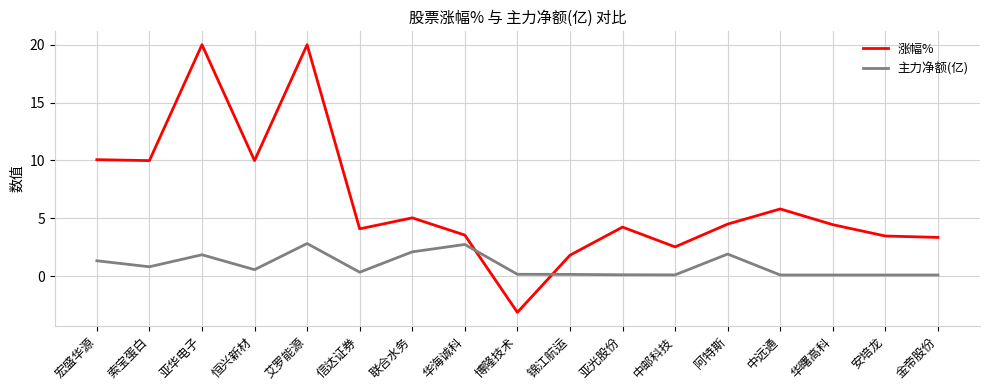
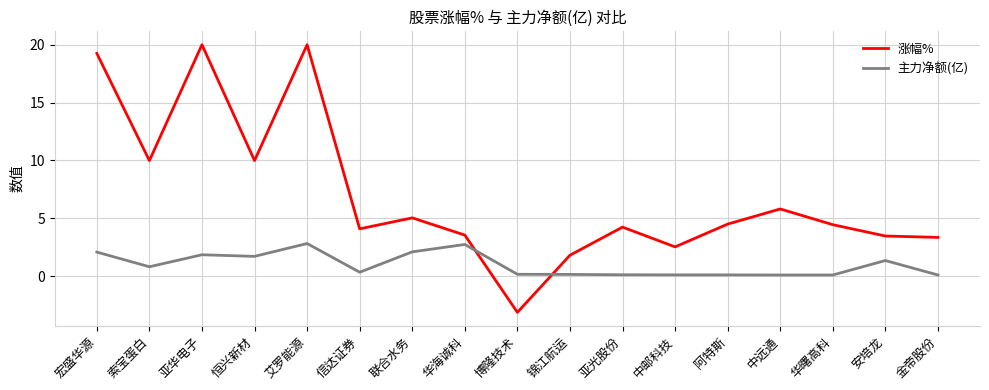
  {
    "涨幅%": {
-     "宏盛华源": 10.1,
+     "宏盛华源": 19.3,
      "索宝蛋白": 10.0,
      "亚华电子": 20.0,
      "恒兴新材": 10.0,
      "艾罗能源": 20.0,
      "信达证券": 4.1,
      "联合水务": 5.0,
      "华海诚科": 3.5,
      "博隆技术": -3.1,
      "锦江航运": 1.8,
      "亚光股份": 4.2,
      "中邮科技": 2.5,
      "阿特斯": 4.5,
      "中远通": 5.8,
      "华曙高科": 4.4,
      "安培龙": 3.5,
      "金帝股份": 3.3
    },
    "主力净额(亿)": {
-     "宏盛华源": 1.3,
+     "宏盛华源": 2.1,
      "索宝蛋白": 0.8,
      "亚华电子": 1.8,
-     "恒兴新材": 0.6,
+     "恒兴新材": 1.7,
      "艾罗能源": 2.8,
      "信达证券": 0.3,
      "联合水务": 2.1,
      "华海诚科": 2.7,
      "博隆技术": 0.2,
      "锦江航运": 0.1,
      "亚光股份": 0.1,
      "中邮科技": 0.1,
-     "阿特斯": 1.9,
+     "阿特斯": 0.1,
      "中远通": 0.1,
      "华曙高科": 0.1,
-     "安培龙": 0.1,
+     "安培龙": 1.3,
      "金帝股份": 0.1
    }
  }
